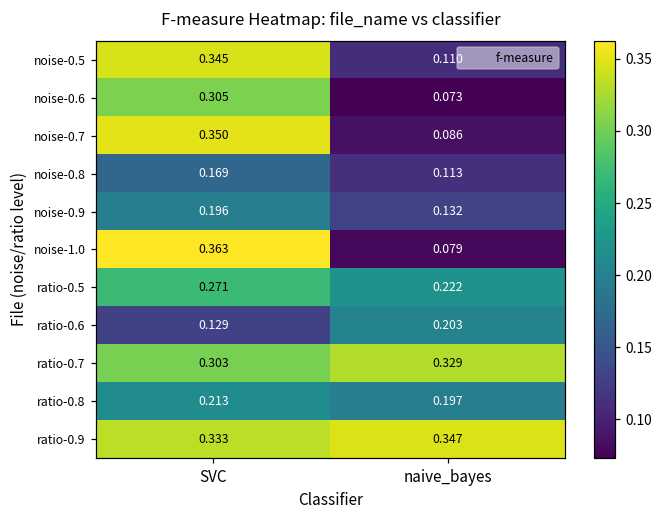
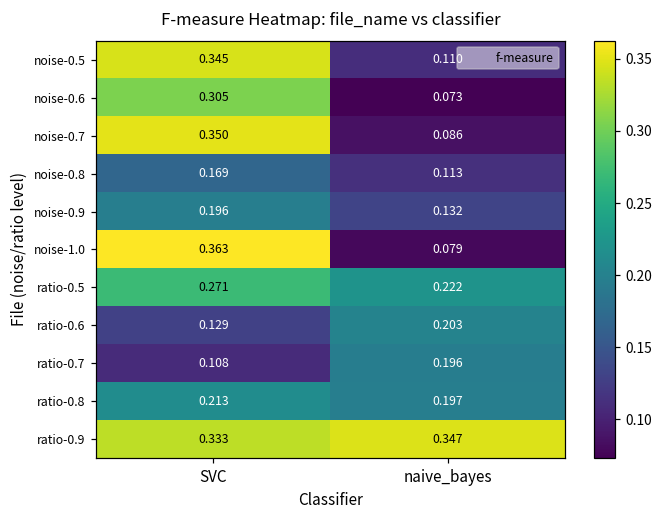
  {
    "noise-0.5": {
      "SVC": 0.345
    },
    "noise-0.6": {
      "SVC": 0.305,
      "naive_bayes": 0.073
    },
    "noise-0.7": {
      "SVC": 0.350,
      "naive_bayes": 0.086
    },
    "noise-0.8": {
      "SVC": 0.169,
      "naive_bayes": 0.113
    },
    "noise-0.9": {
      "SVC": 0.196,
      "naive_bayes": 0.132
    },
    "noise-1.0": {
      "SVC": 0.363,
      "naive_bayes": 0.079
    },
    "ratio-0.5": {
      "SVC": 0.271,
      "naive_bayes": 0.222
    },
    "ratio-0.6": {
      "SVC": 0.129,
      "naive_bayes": 0.203
    },
    "ratio-0.7": {
-     "SVC": 0.303,
-     "naive_bayes": 0.329
+     "SVC": 0.108,
+     "naive_bayes": 0.196
    },
    "ratio-0.8": {
      "SVC": 0.213,
      "naive_bayes": 0.197
    },
    "ratio-0.9": {
      "SVC": 0.333,
      "naive_bayes": 0.347
    }
  }
